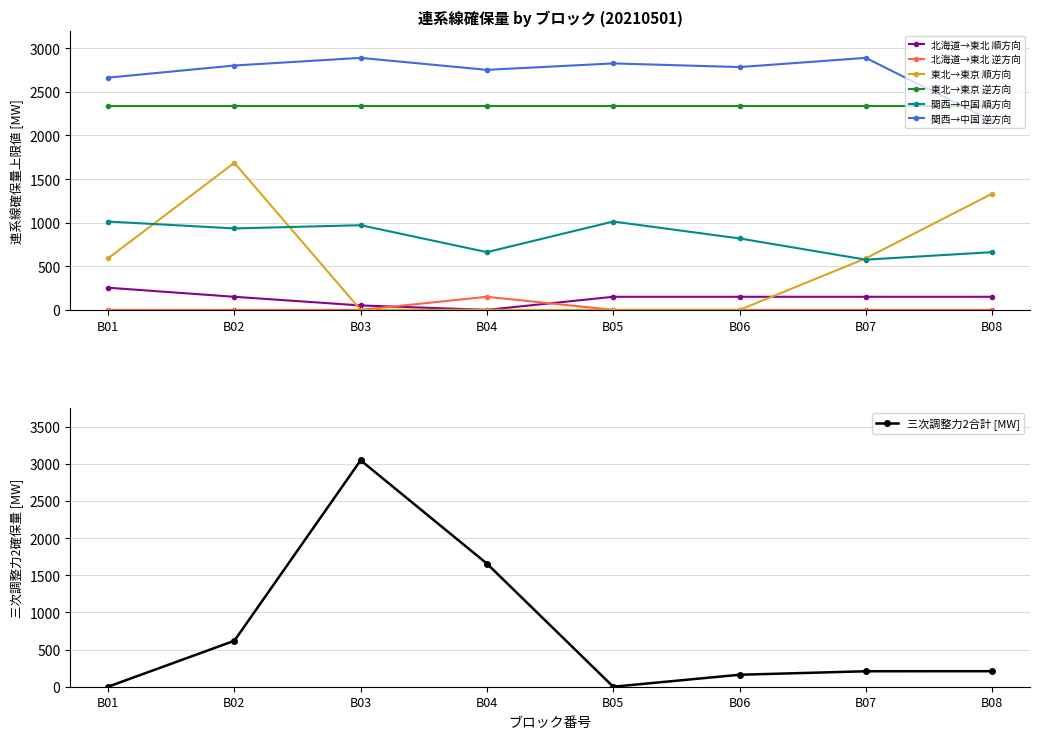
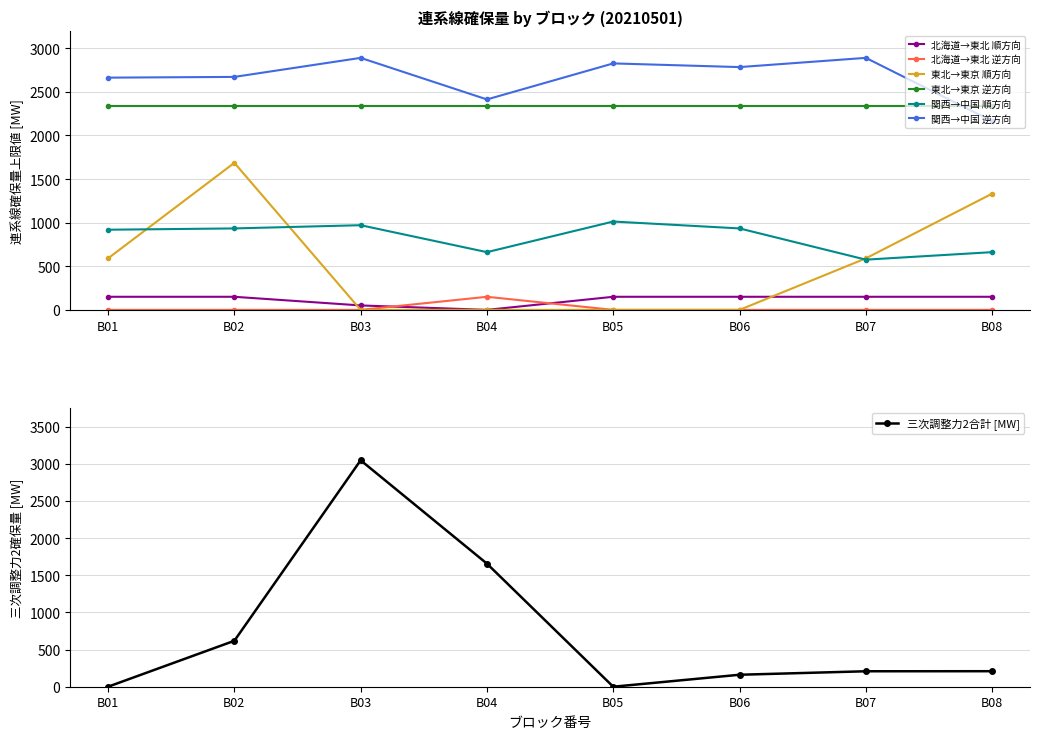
  {
    "連系線確保量 by ブロック (20210501)": {
      "北海道→東北 順方向": {
-       "B01": 300,
+       "B01": 200,
        "B02": 200,
        "B03": 100,
        "B05": 200,
        "B06": 200,
        "B07": 200,
        "B08": 200
      },
      "北海道→東北 逆方向": {
        "B01": 0,
        "B02": 0,
        "B04": 200,
        "B07": 0,
        "B08": 0
      },
      "東北→東京 順方向": {
        "B01": 600,
        "B02": 1700,
        "B08": 1300
      },
      "東北→東京 逆方向": {
        "B01": 2300,
        "B02": 2300,
        "B03": 2300,
        "B04": 2300,
        "B05": 2300,
        "B06": 2300,
        "B07": 2300
      },
      "関西→中国 順方向": {
-       "B01": 1000,
+       "B01": 900,
        "B02": 900,
        "B03": 1000,
        "B04": 700,
        "B05": 1000,
-       "B06": 800,
+       "B06": 900,
        "B08": 700
      },
      "関西→中国 逆方向": {
        "B01": 2700,
-       "B02": 2800,
+       "B02": 2700,
        "B03": 2900,
-       "B04": 2800,
+       "B04": 2400,
        "B05": 2800,
        "B06": 2800,
        "B07": 2900
      }
    }
  }
